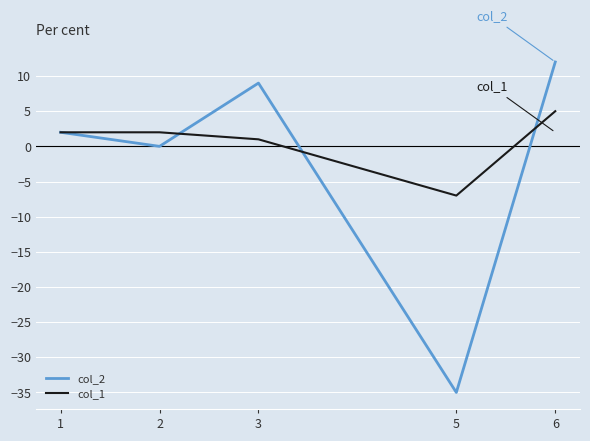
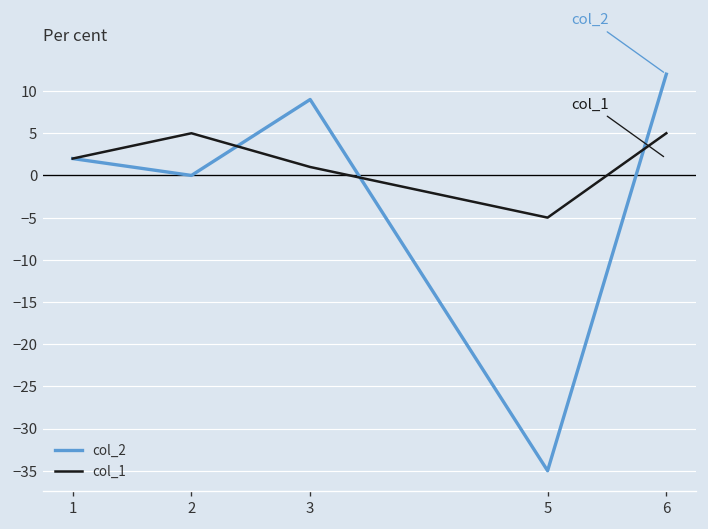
  {
    "col_2": {
      "2": 0,
      "3": 9,
      "5": -35
    },
    "col_1": {
-     "2": 2,
+     "2": 5,
      "3": 1,
-     "5": -7
+     "5": -5
    }
  }
